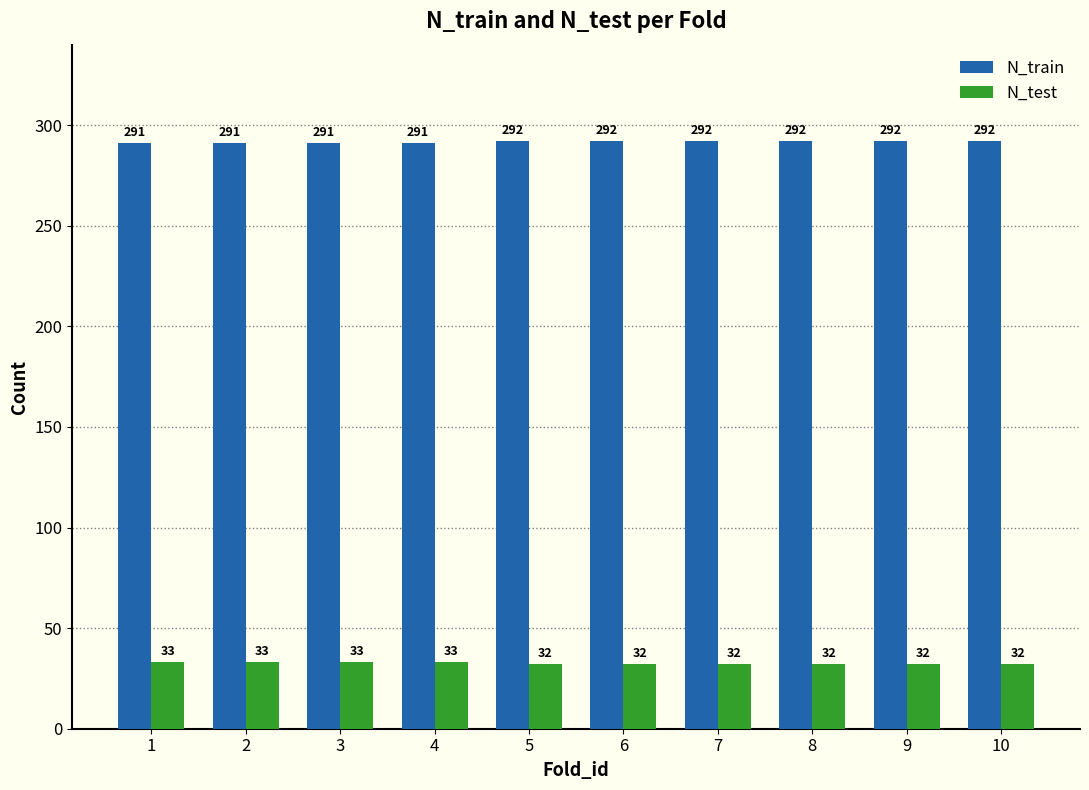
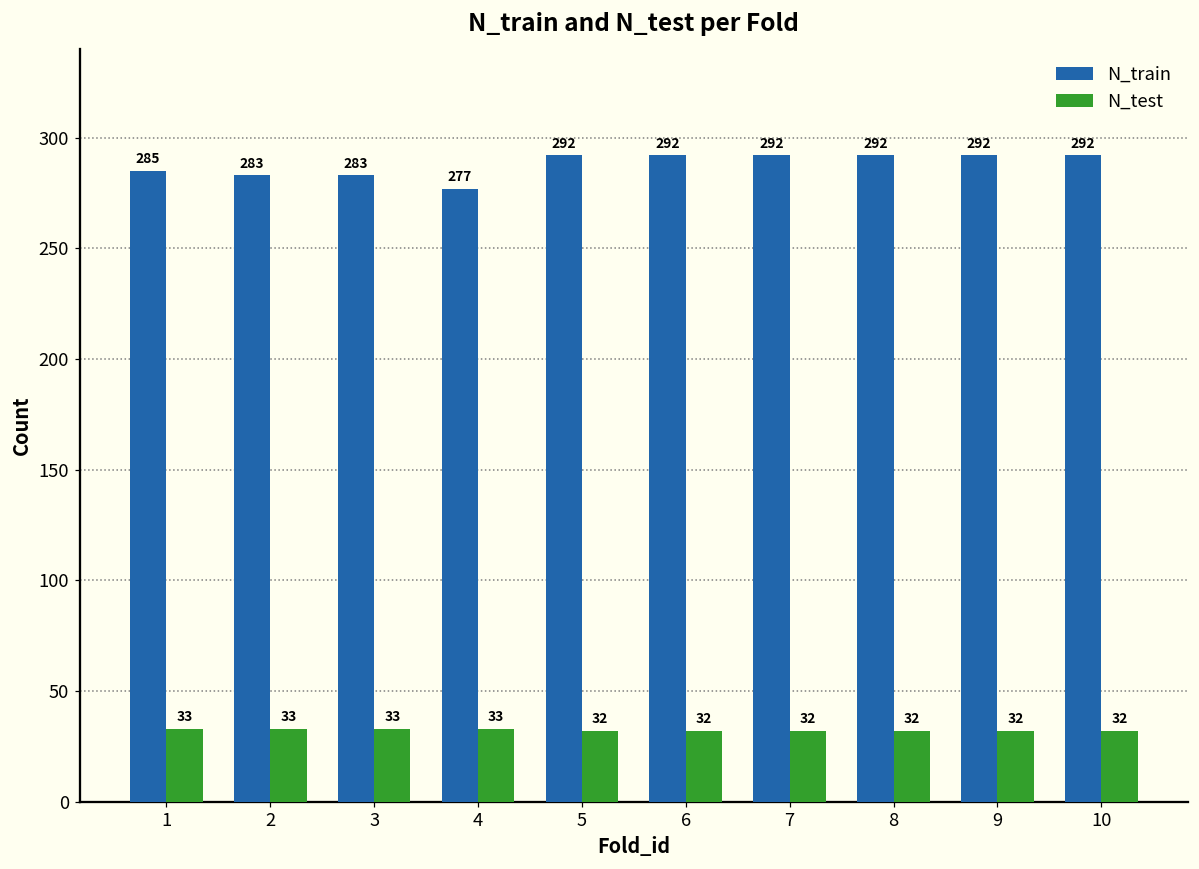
  {
    "N_train": {
-     "1": 291,
-     "2": 291,
-     "3": 291,
-     "4": 291,
+     "1": 285,
+     "2": 283,
+     "3": 283,
+     "4": 277,
      "5": 292,
      "6": 292,
      "7": 292,
      "8": 292,
      "9": 292,
      "10": 292
    },
    "N_test": {
      "1": 33,
      "2": 33,
      "3": 33,
      "4": 33,
      "5": 32,
      "6": 32,
      "7": 32,
      "8": 32,
      "9": 32,
      "10": 32
    }
  }
